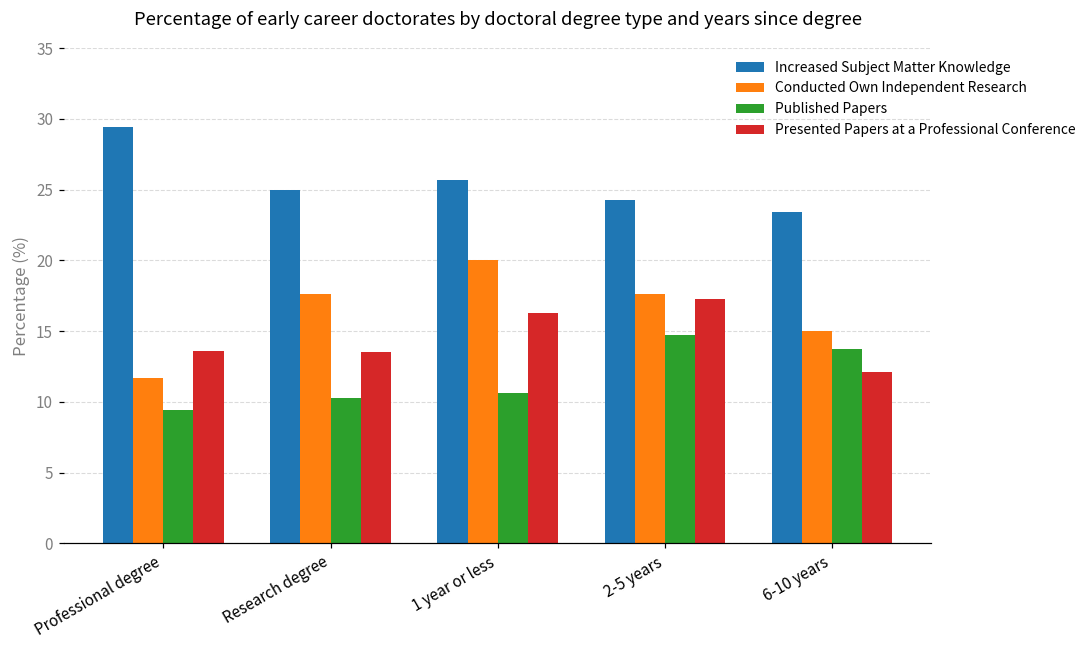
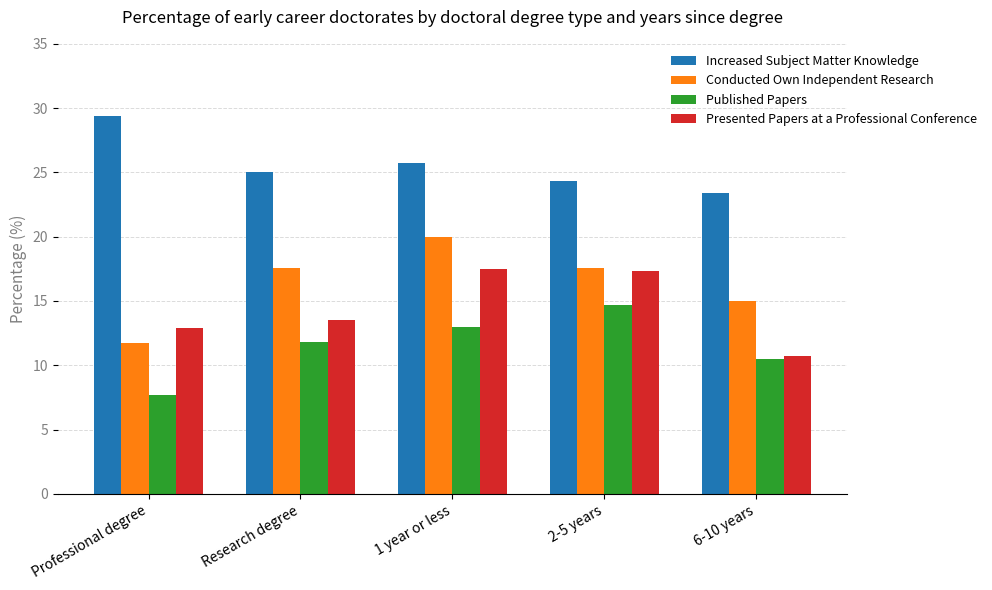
  {
    "Increased Subject Matter Knowledge": {
      "Professional degree": 29.4,
      "Research degree": 25.0,
      "1 year or less": 25.7,
      "2-5 years": 24.3,
      "6-10 years": 23.4
    },
    "Conducted Own Independent Research": {
      "Professional degree": 11.7,
      "Research degree": 17.6,
      "1 year or less": 20.0,
      "2-5 years": 17.6,
      "6-10 years": 15.0
    },
    "Published Papers": {
-     "Professional degree": 9.4,
-     "Research degree": 10.3,
-     "1 year or less": 10.6,
+     "Professional degree": 7.7,
+     "Research degree": 11.8,
+     "1 year or less": 13.0,
      "2-5 years": 14.7,
-     "6-10 years": 13.7
+     "6-10 years": 10.5
    },
    "Presented Papers at a Professional Conference": {
-     "Professional degree": 13.6,
+     "Professional degree": 12.9,
      "Research degree": 13.5,
-     "1 year or less": 16.3,
+     "1 year or less": 17.5,
      "2-5 years": 17.3,
-     "6-10 years": 12.1
+     "6-10 years": 10.7
    }
  }
